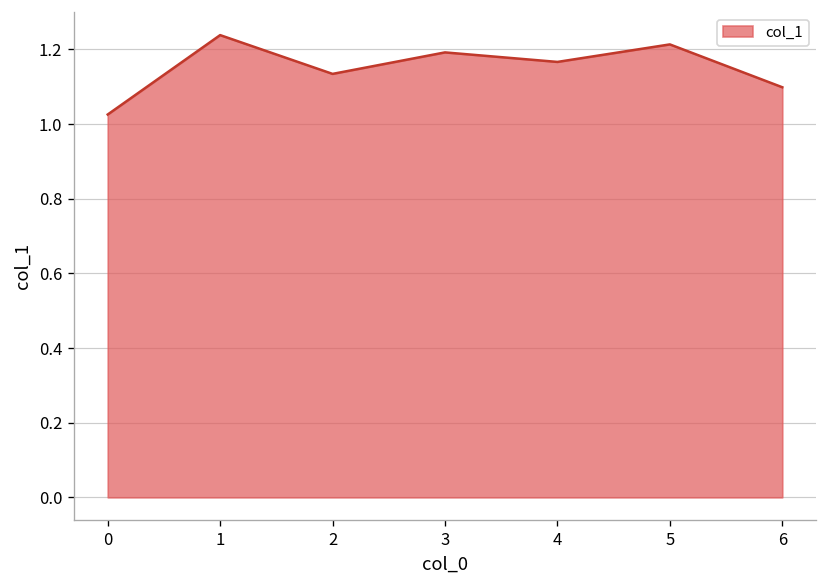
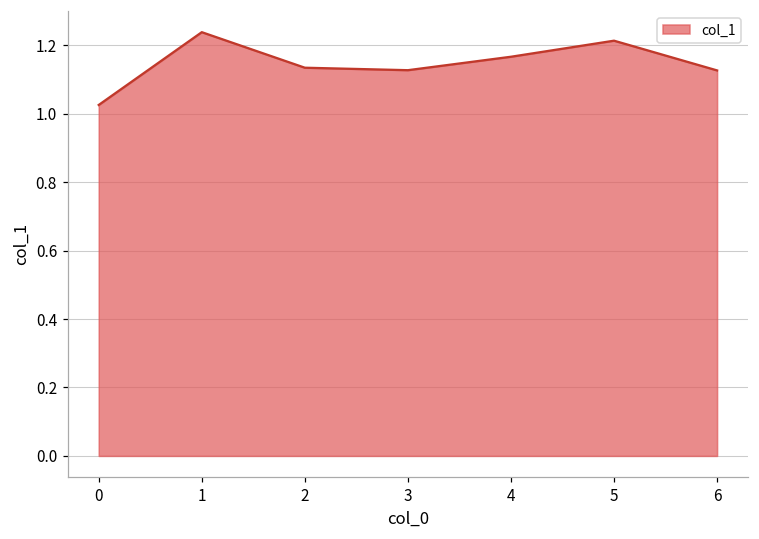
  {
    "0": 1.03,
    "1": 1.24,
    "2": 1.13,
-   "3": 1.19,
+   "3": 1.13,
    "4": 1.17,
    "5": 1.21,
-   "6": 1.10
+   "6": 1.13
  }
